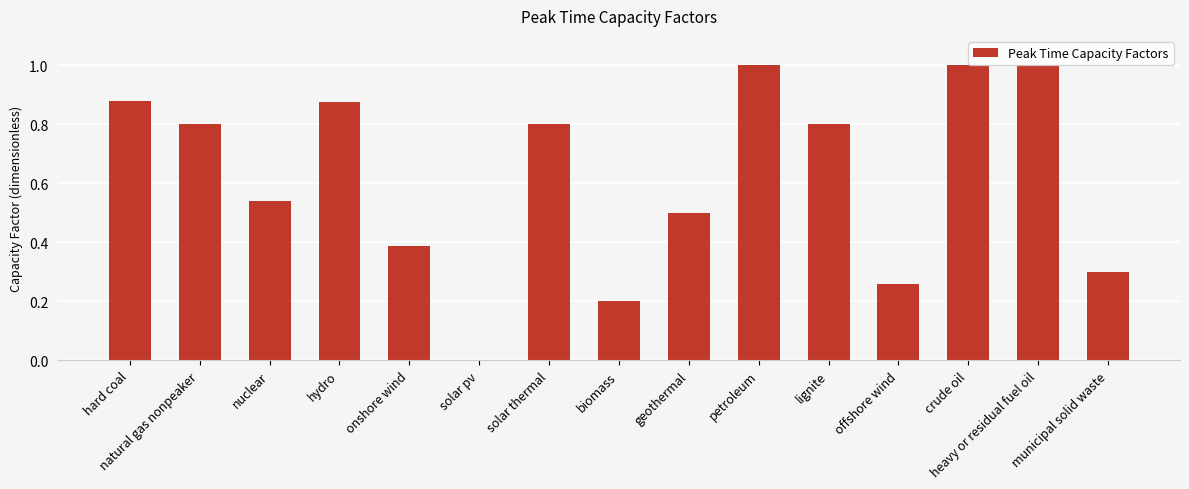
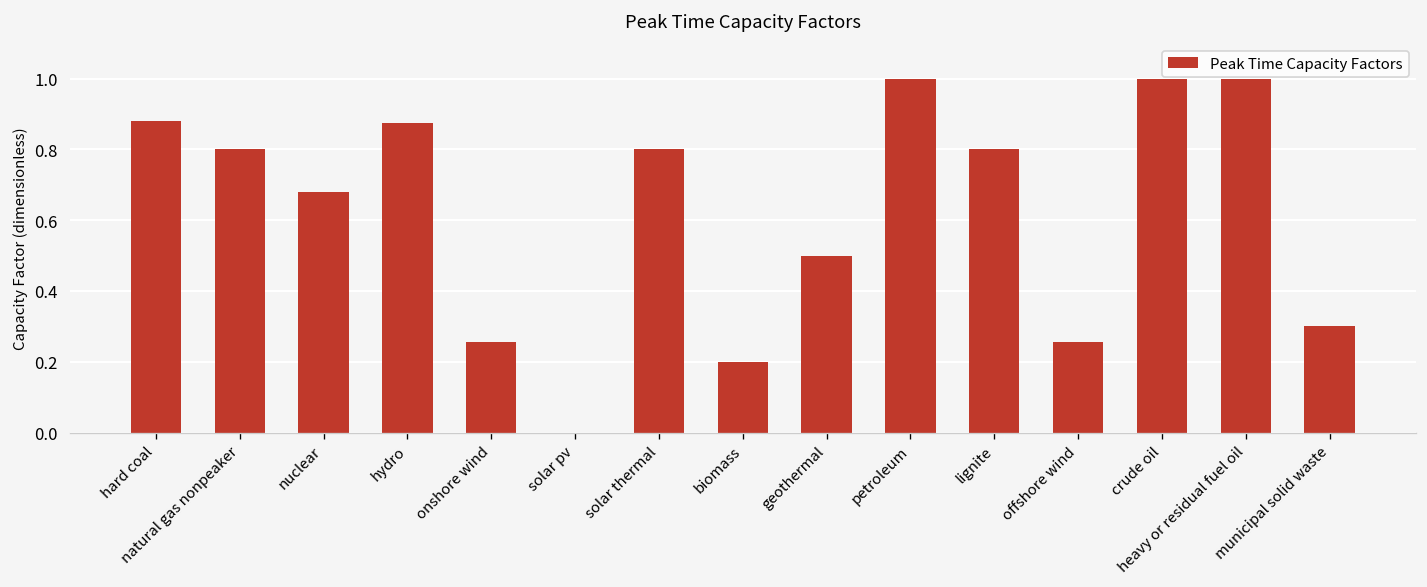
  {
    "hard coal": 0.88,
    "natural gas nonpeaker": 0.80,
-   "nuclear": 0.54,
+   "nuclear": 0.68,
    "hydro": 0.88,
-   "onshore wind": 0.39,
+   "onshore wind": 0.26,
    "solar pv": 0.00,
    "solar thermal": 0.80,
    "biomass": 0.20,
    "geothermal": 0.50,
    "petroleum": 1.00,
    "lignite": 0.80,
    "offshore wind": 0.26,
    "crude oil": 1.00,
    "heavy or residual fuel oil": 1.00,
    "municipal solid waste": 0.30
  }
